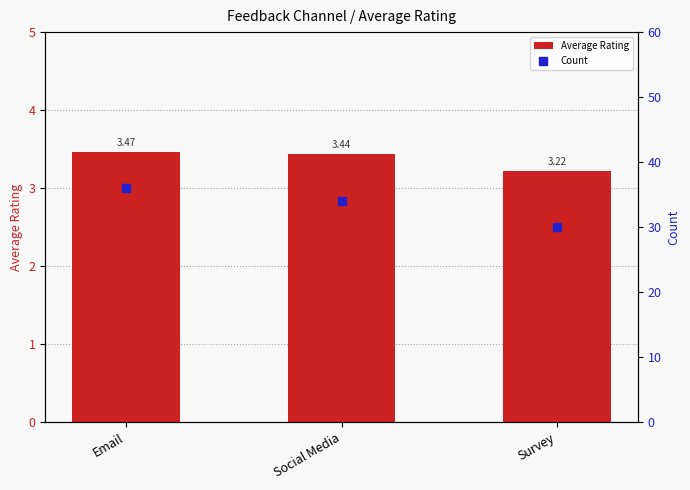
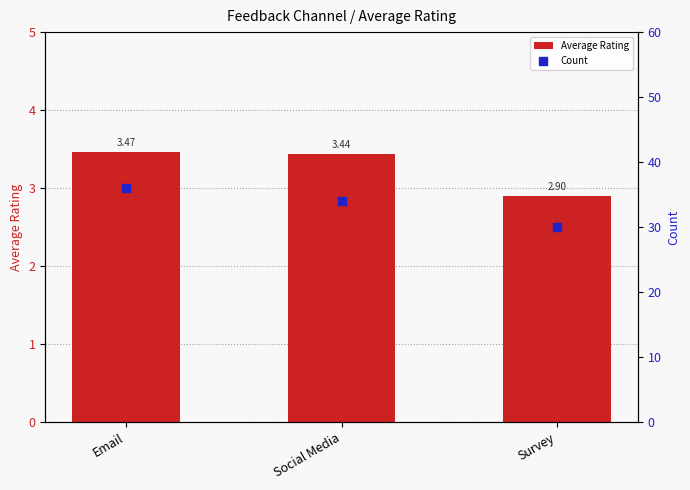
  {
    "Average Rating": {
      "Email": 3.47,
      "Social Media": 3.44,
-     "Survey": 3.22
+     "Survey": 2.90
    }
  }
